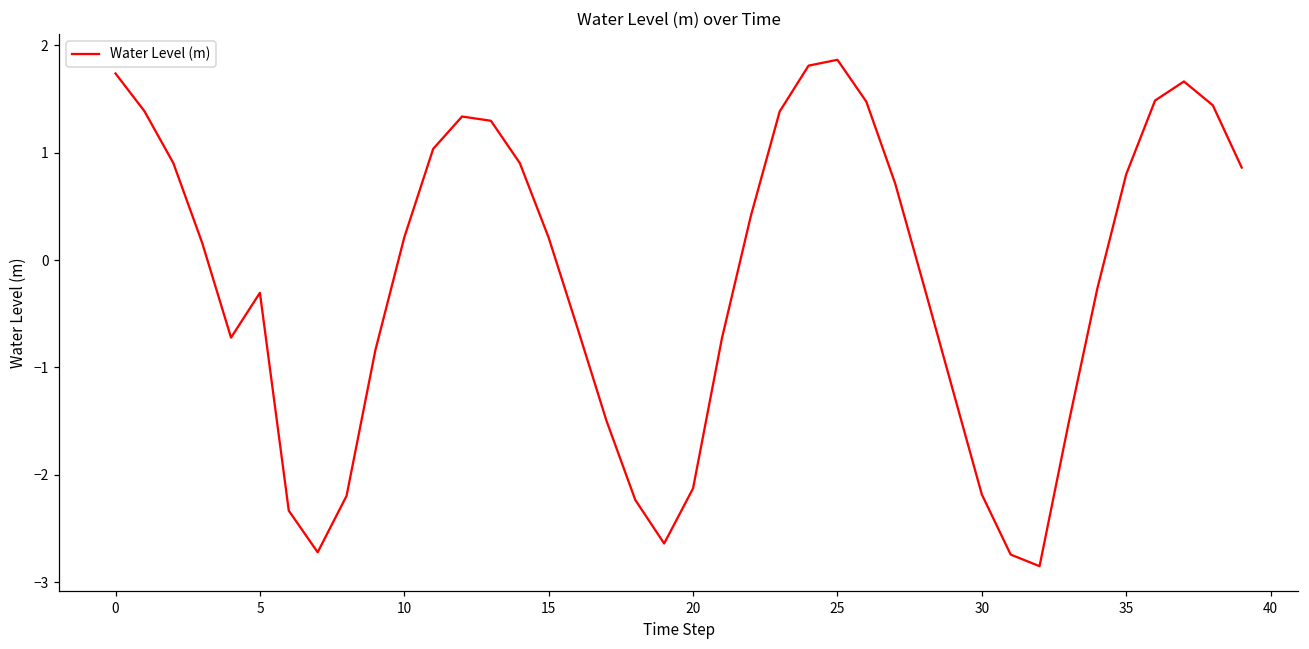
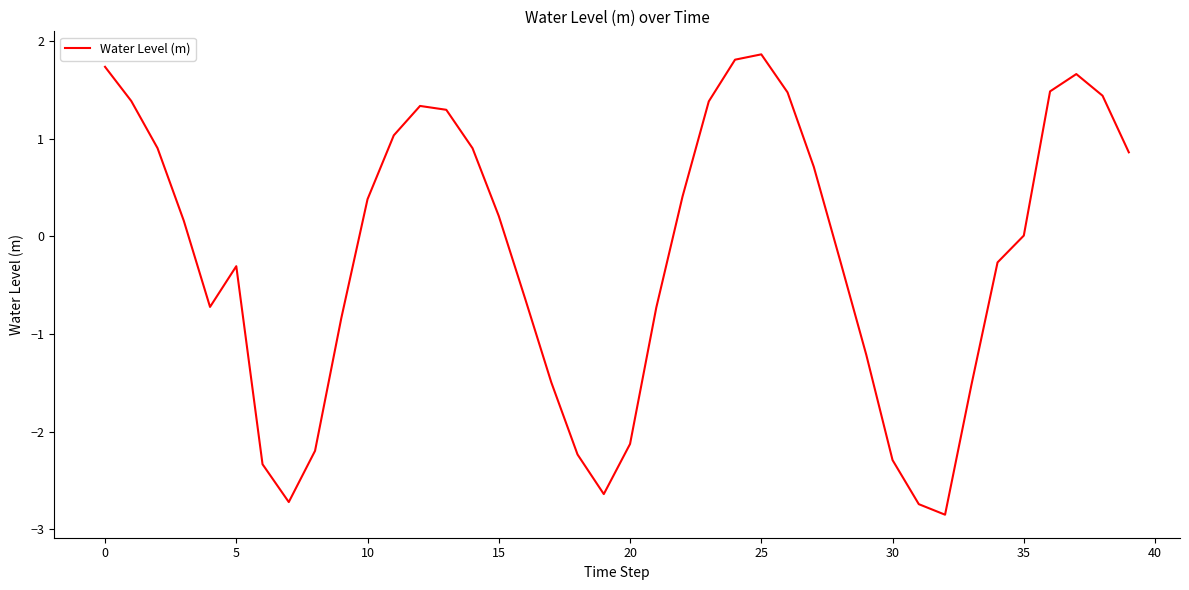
  {
    "0": 1.7,
    "5": -0.3,
-   "10": 0.2,
+   "10": 0.4,
    "15": 0.2,
    "20": -2.1,
    "25": 1.9,
-   "30": -2.2,
-   "35": 0.8
+   "30": -2.3,
+   "35": 0.0
  }
